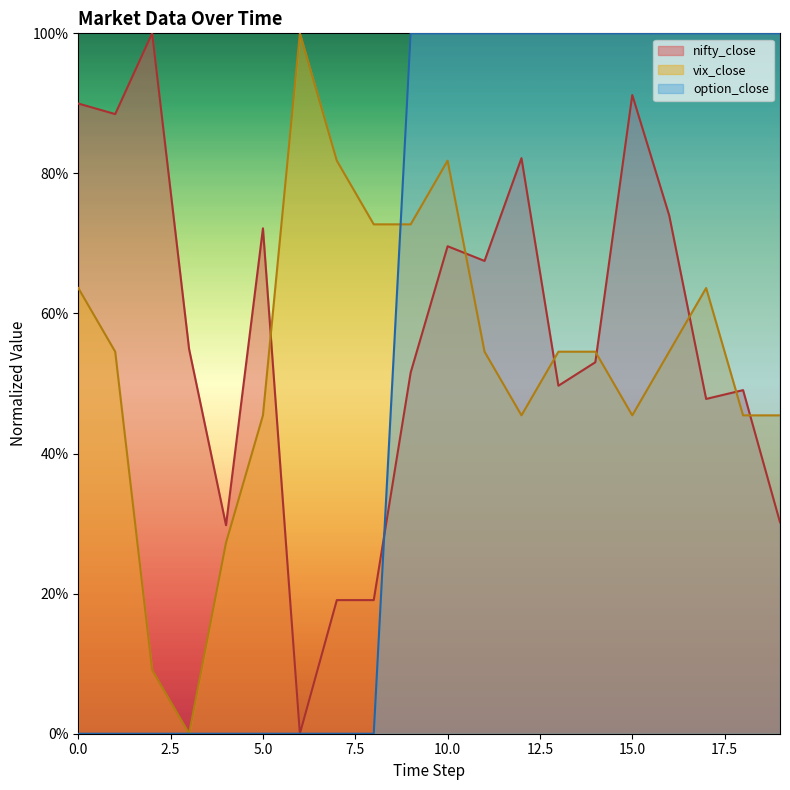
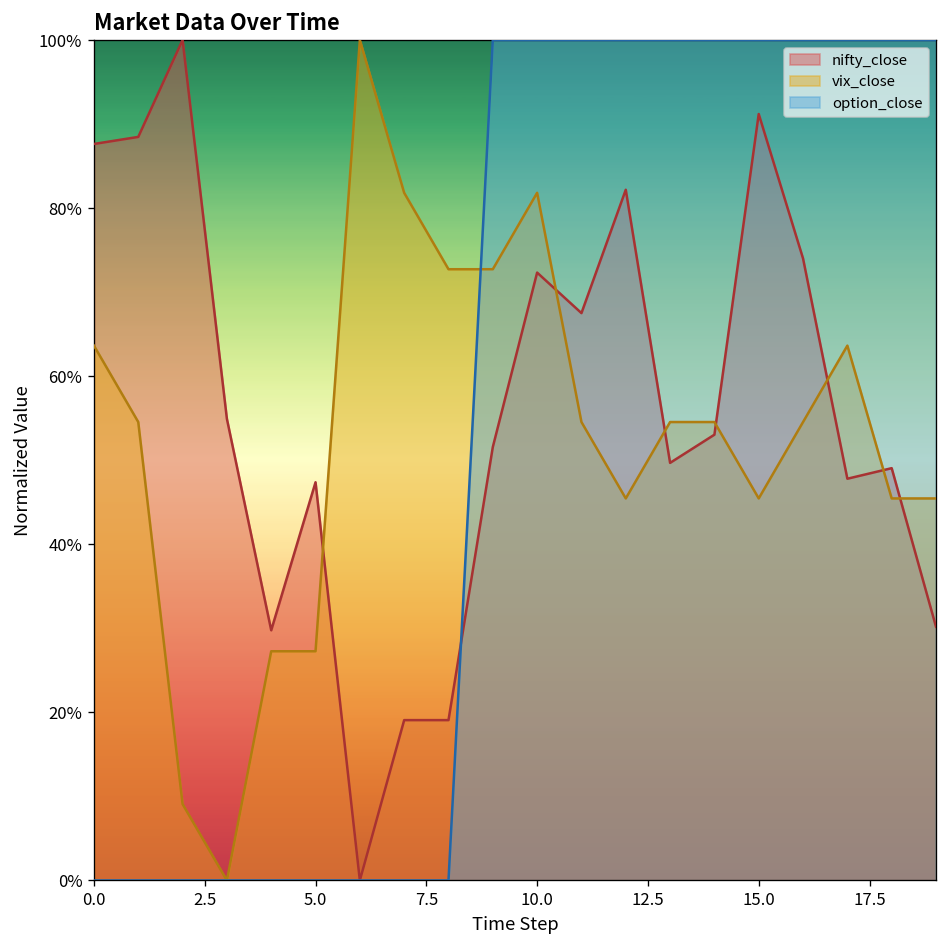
  {
    "nifty_close": {
-     "0.0": "90%",
-     "5.0": "72%",
-     "10.0": "70%",
+     "0.0": "88%",
+     "5.0": "47%",
+     "10.0": "72%",
      "15.0": "91%"
    },
    "vix_close": {
      "0.0": "64%",
-     "5.0": "45%",
+     "5.0": "27%",
      "10.0": "82%",
      "15.0": "45%"
    },
    "option_close": {
      "0.0": "0%",
      "5.0": "0%",
      "10.0": "100%",
      "15.0": "100%"
    }
  }
